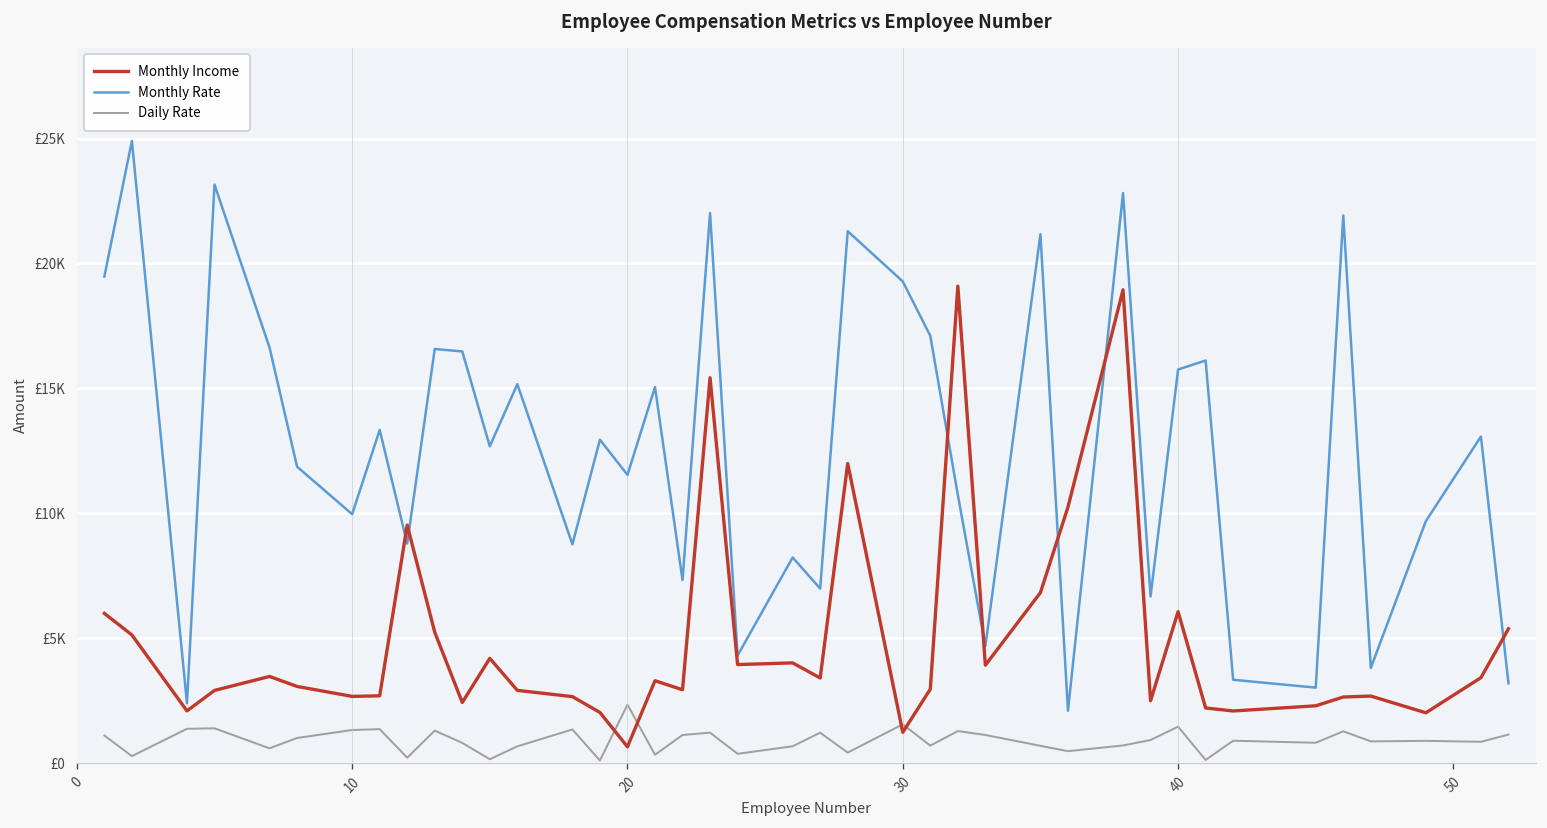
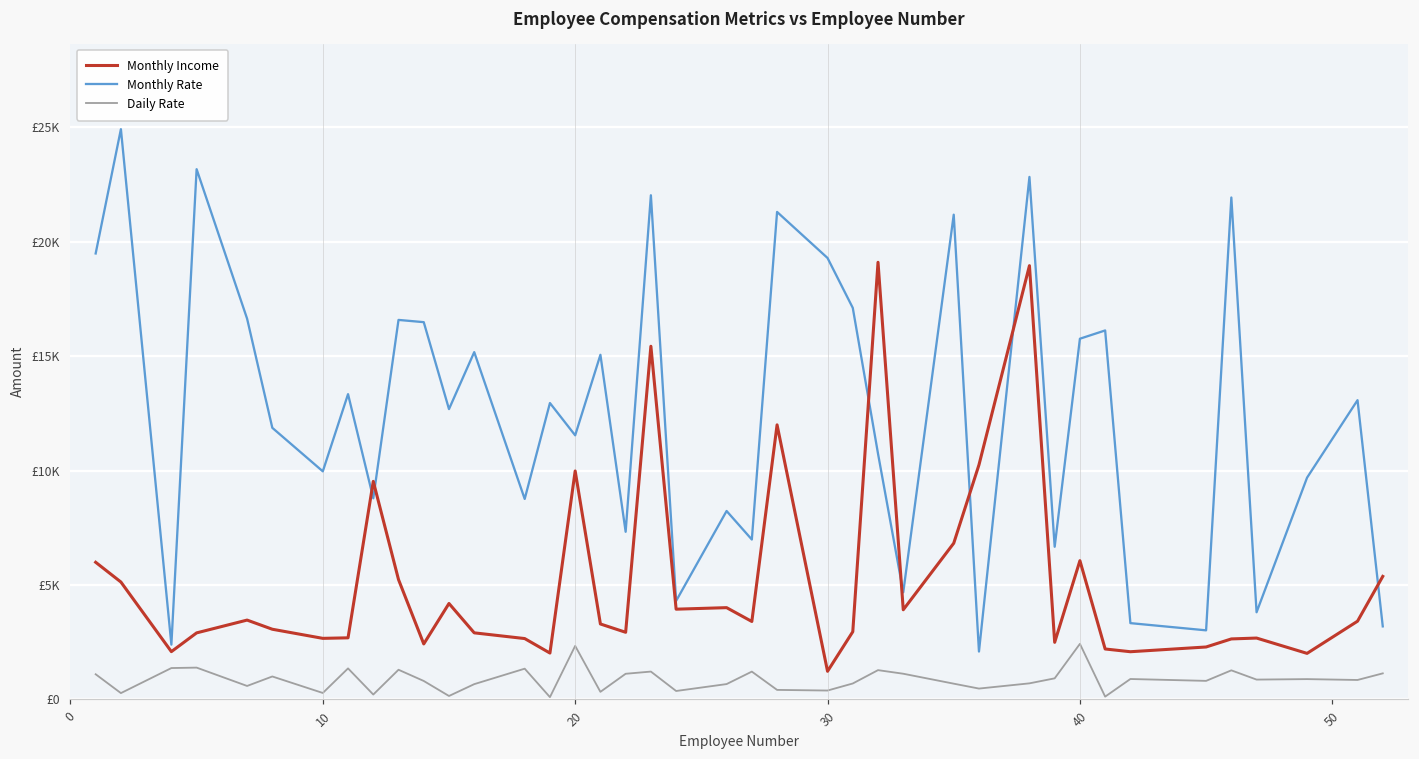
  {
    "Monthly Income": {
      "10": "£2700",
-     "20": "£700",
+     "20": "£10000",
      "30": "£1200",
      "40": "£6100"
    },
    "Monthly Rate": {
      "10": "£10000",
      "20": "£11500",
      "30": "£19300",
      "40": "£15800"
    },
    "Daily Rate": {
-     "10": "£1300",
+     "10": "£300",
      "20": "£2300",
-     "30": "£1600",
-     "40": "£1500"
+     "30": "£400",
+     "40": "£2400"
    }
  }
